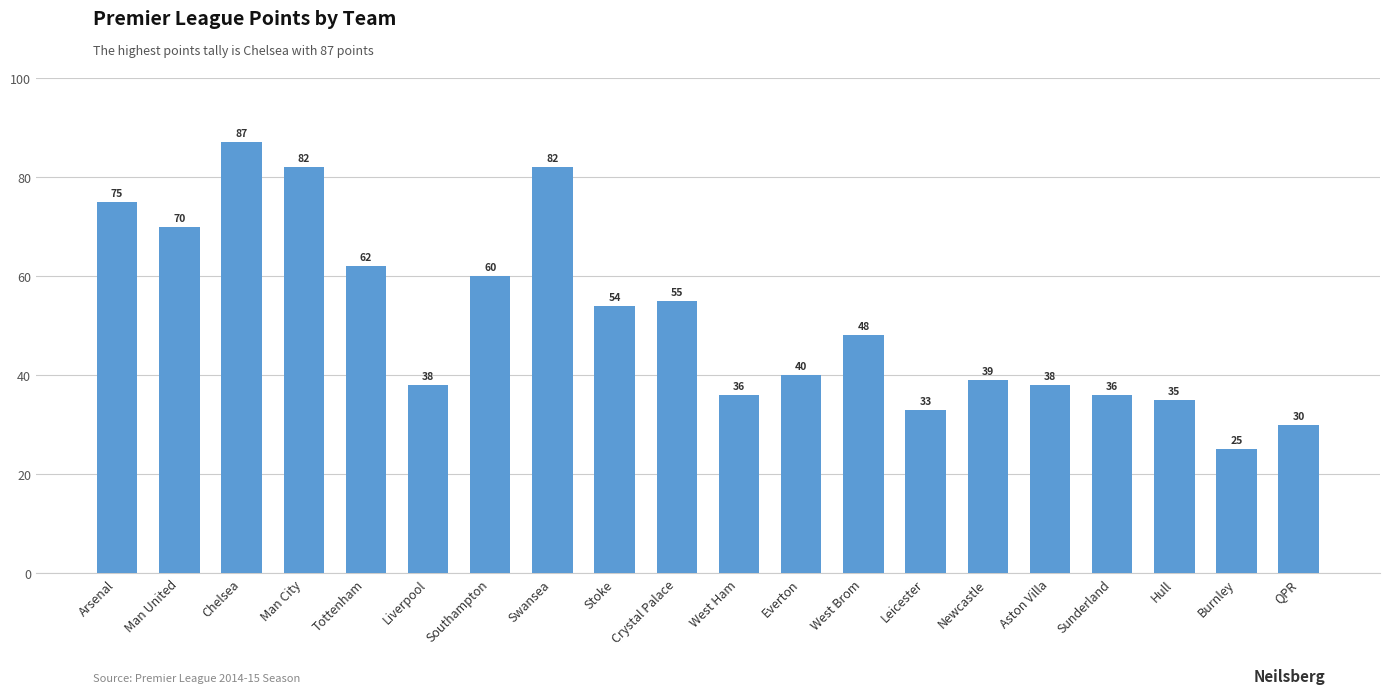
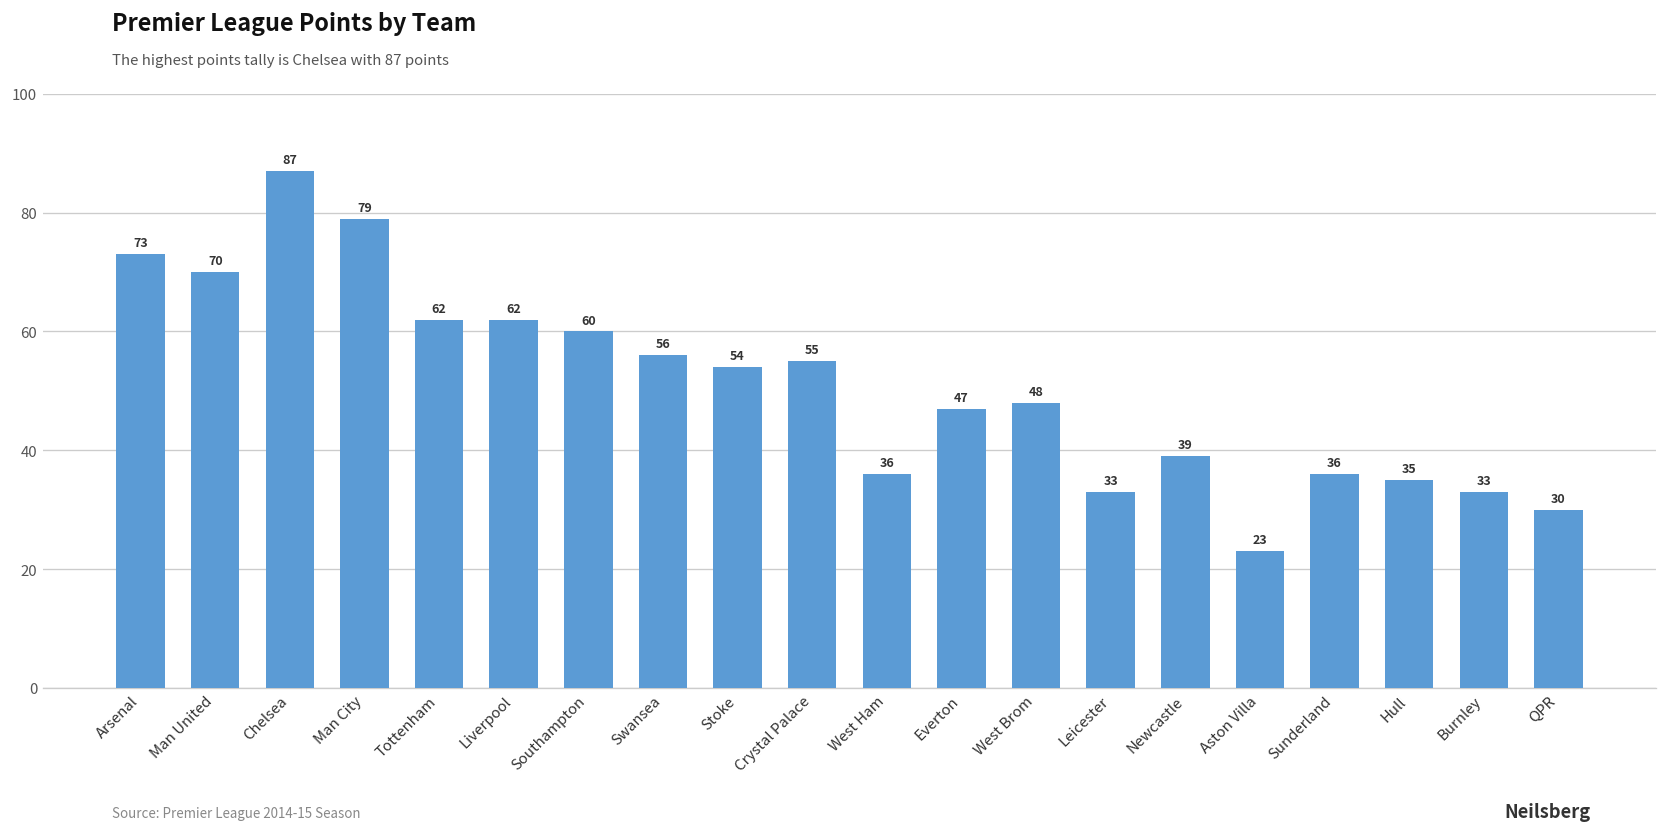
  {
-   "Arsenal": 75,
+   "Arsenal": 73,
    "Man United": 70,
    "Chelsea": 87,
-   "Man City": 82,
+   "Man City": 79,
    "Tottenham": 62,
-   "Liverpool": 38,
+   "Liverpool": 62,
    "Southampton": 60,
-   "Swansea": 82,
+   "Swansea": 56,
    "Stoke": 54,
    "Crystal Palace": 55,
    "West Ham": 36,
-   "Everton": 40,
+   "Everton": 47,
    "West Brom": 48,
    "Leicester": 33,
    "Newcastle": 39,
-   "Aston Villa": 38,
+   "Aston Villa": 23,
    "Sunderland": 36,
    "Hull": 35,
-   "Burnley": 25,
+   "Burnley": 33,
    "QPR": 30
  }
